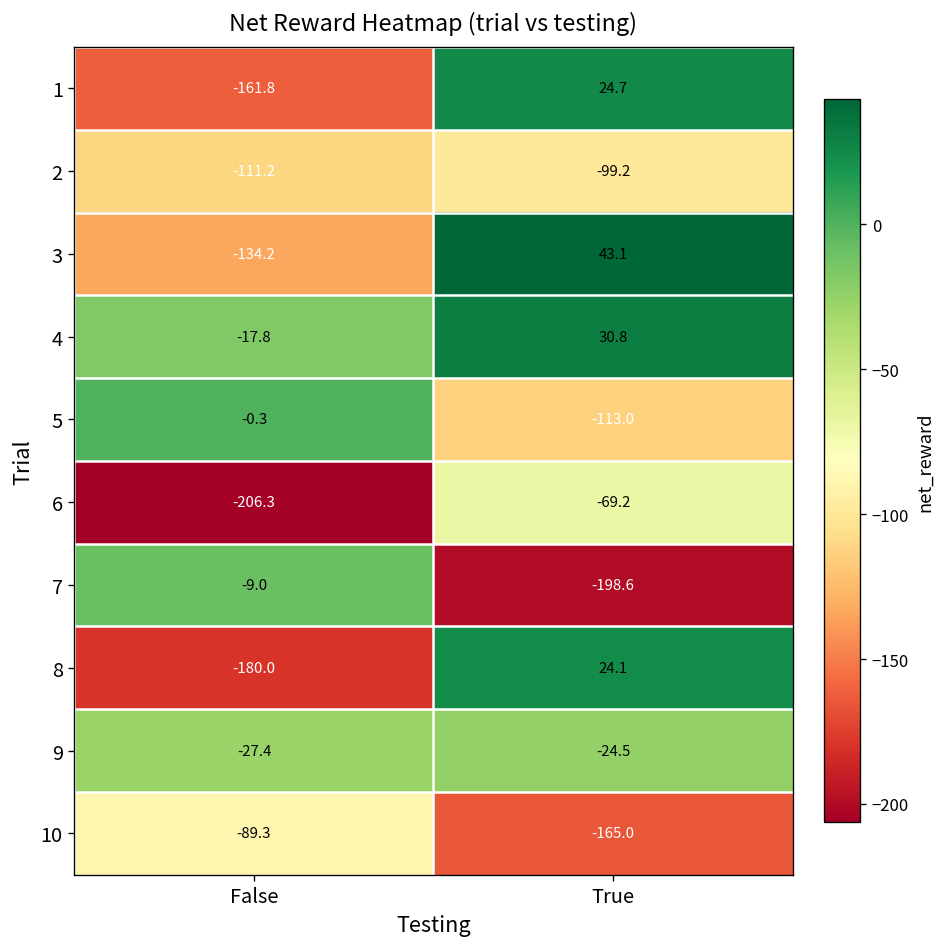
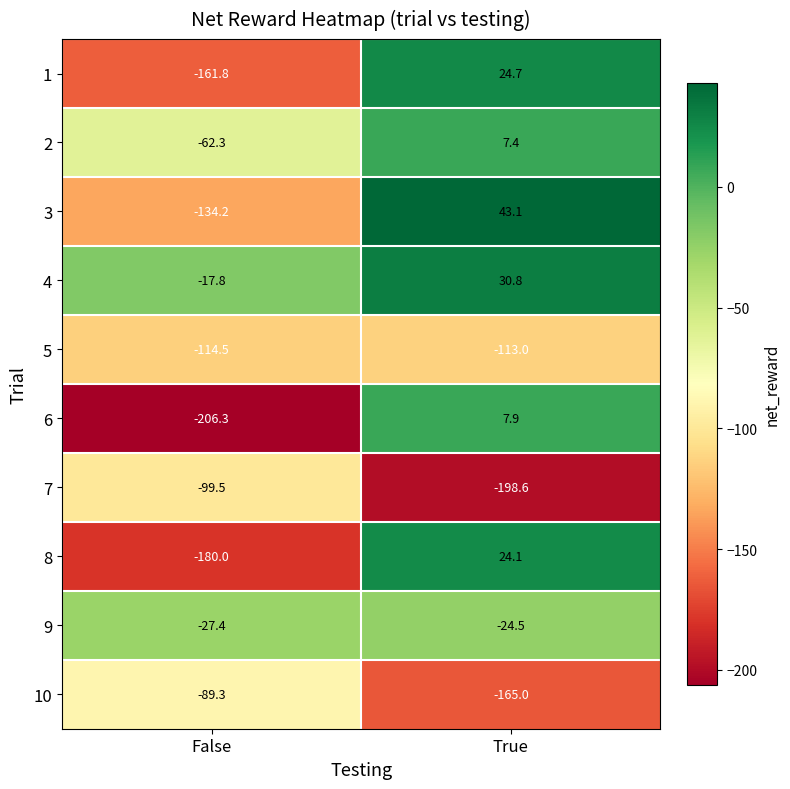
  {
    "1": {
      "False": -161.8,
      "True": 24.7
    },
    "2": {
-     "False": -111.2,
-     "True": -99.2
+     "False": -62.3,
+     "True": 7.4
    },
    "3": {
      "False": -134.2,
      "True": 43.1
    },
    "4": {
      "False": -17.8,
      "True": 30.8
    },
    "5": {
-     "False": -0.3,
+     "False": -114.5,
      "True": -113.0
    },
    "6": {
      "False": -206.3,
-     "True": -69.2
+     "True": 7.9
    },
    "7": {
-     "False": -9.0,
+     "False": -99.5,
      "True": -198.6
    },
    "8": {
      "False": -180.0,
      "True": 24.1
    },
    "9": {
      "False": -27.4,
      "True": -24.5
    },
    "10": {
      "False": -89.3,
      "True": -165.0
    }
  }
